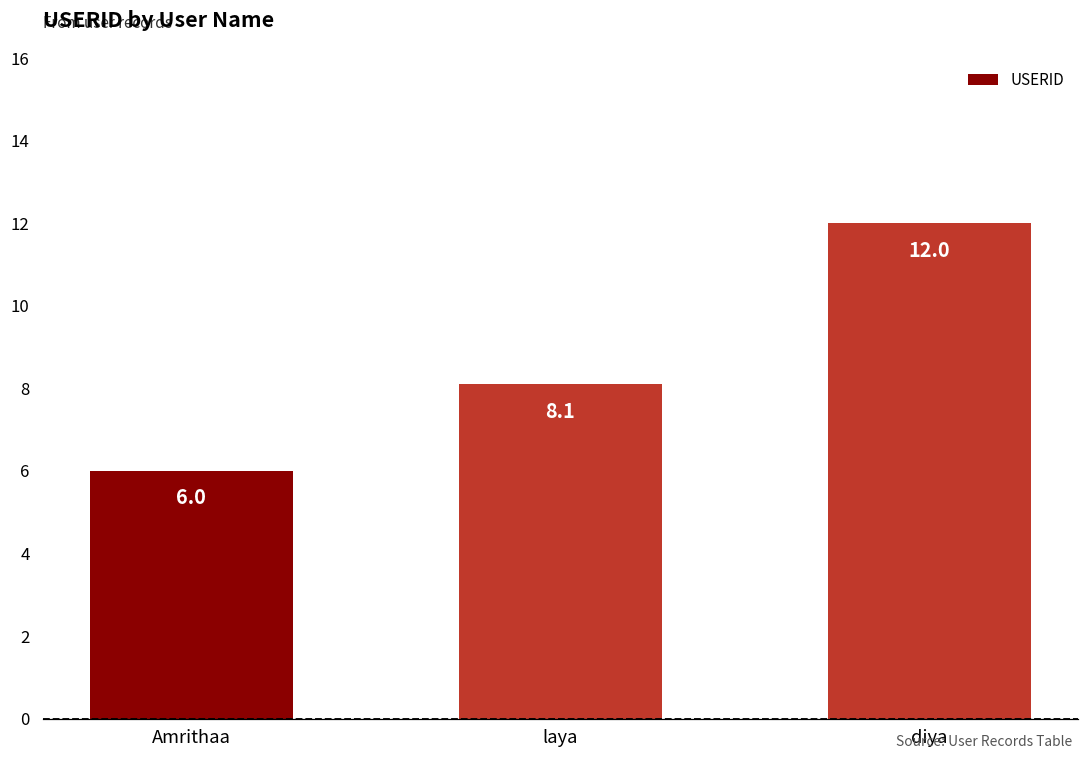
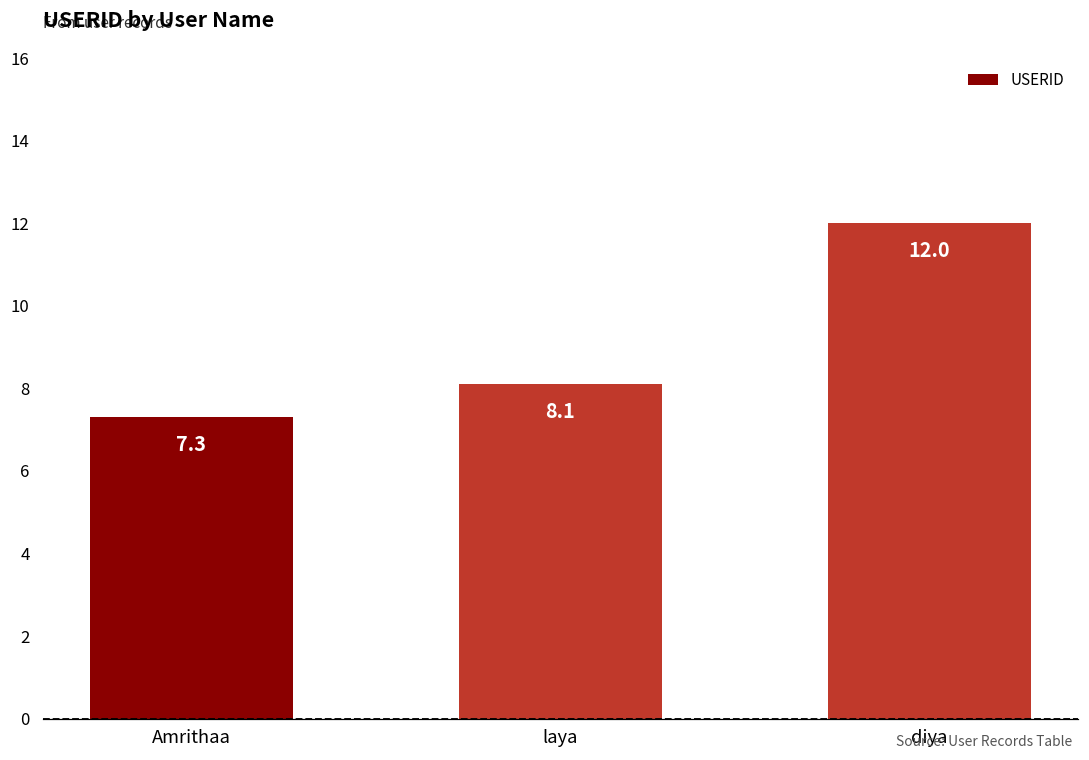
  {
-   "Amrithaa": 6.0,
+   "Amrithaa": 7.3,
    "laya": 8.1,
    "diya": 12.0
  }
